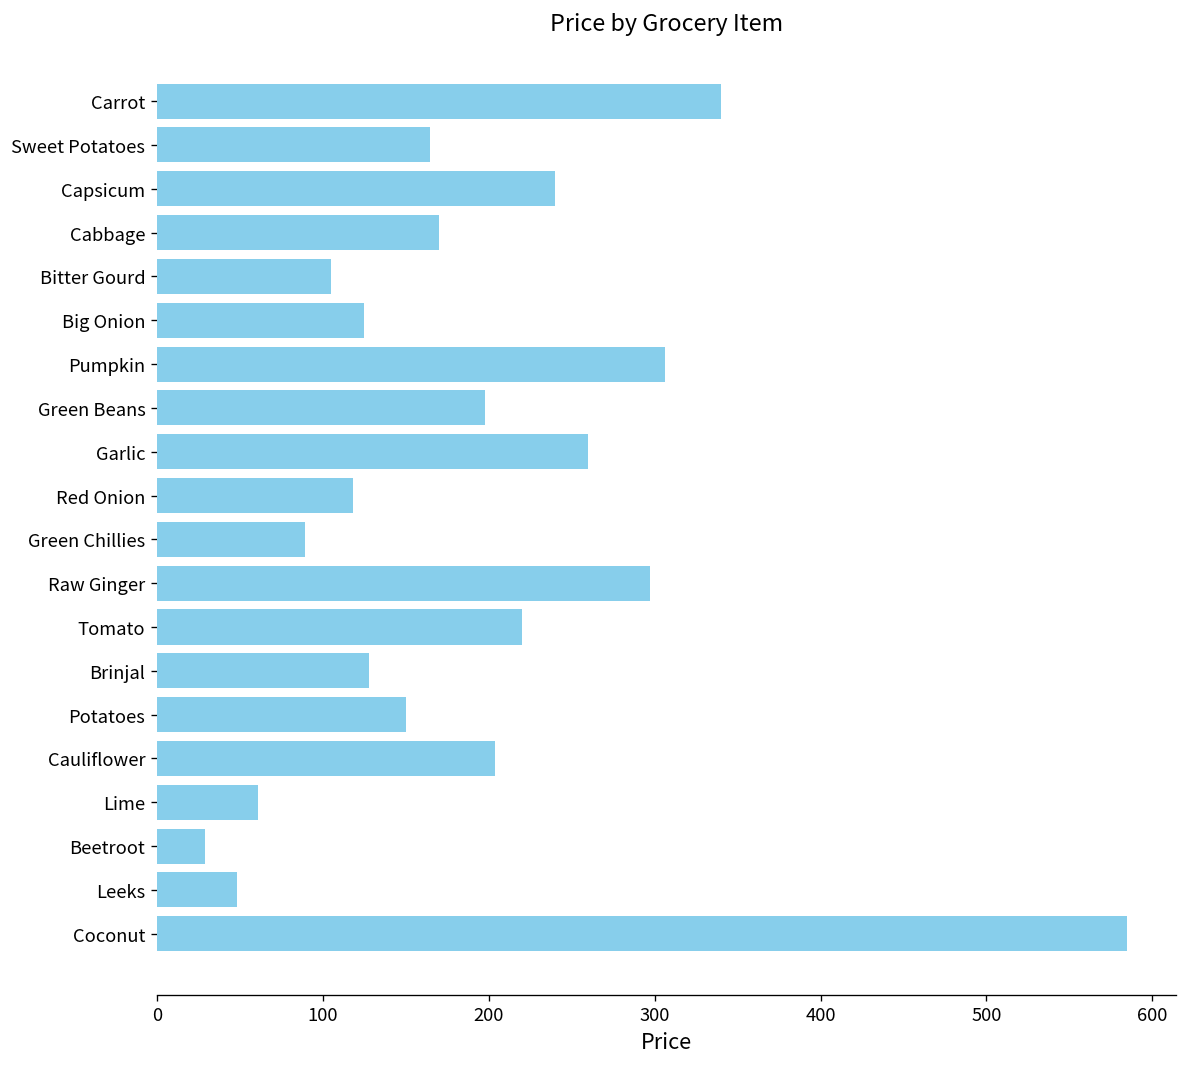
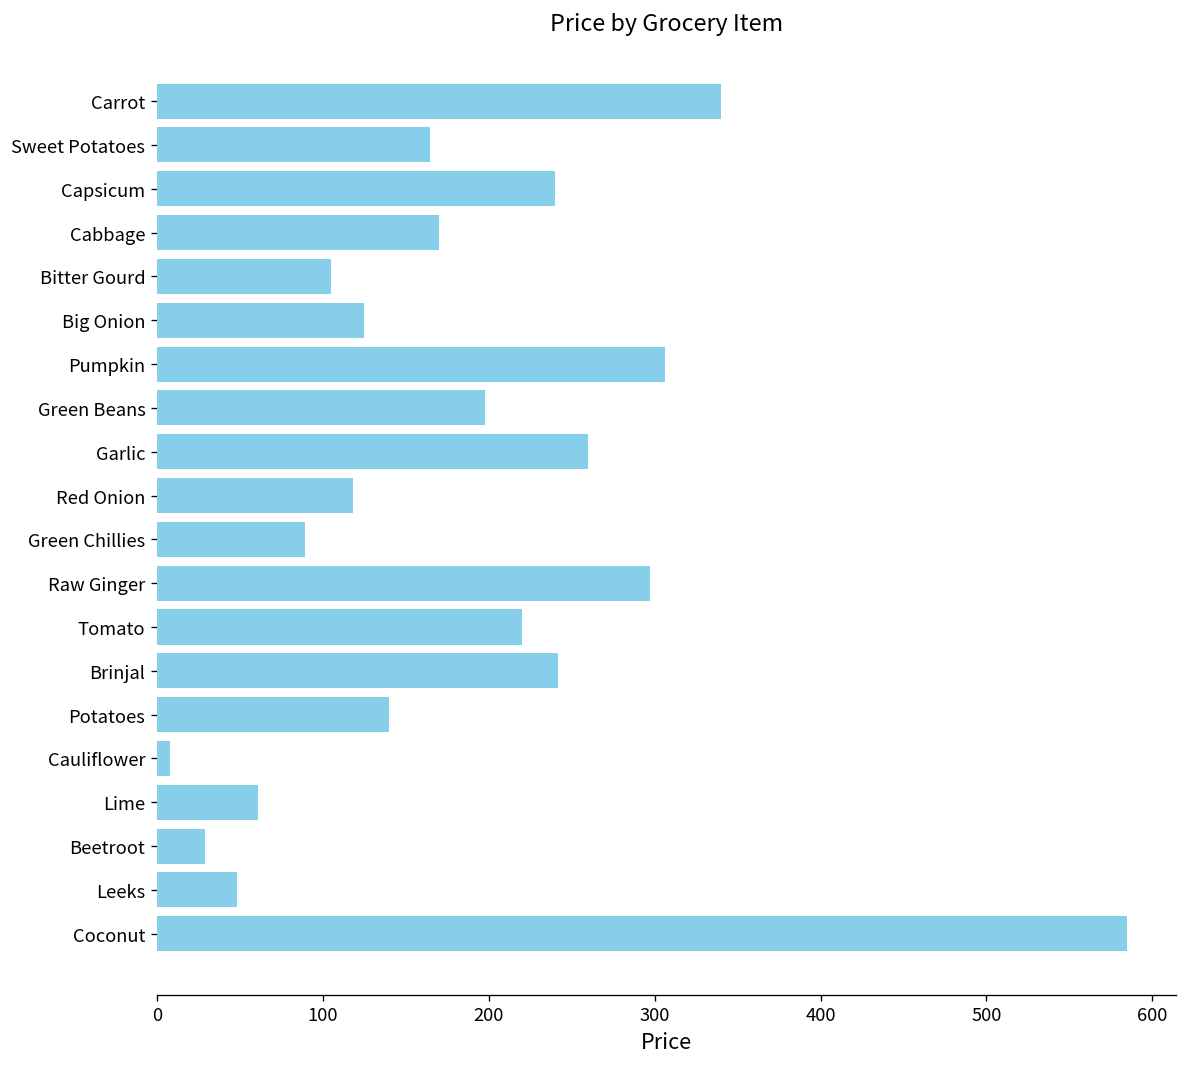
  {
    "Carrot": 340,
    "Sweet Potatoes": 165,
    "Capsicum": 240,
    "Cabbage": 170,
    "Bitter Gourd": 105,
    "Big Onion": 125,
    "Pumpkin": 306,
    "Green Beans": 198,
    "Garlic": 260,
    "Red Onion": 118,
    "Green Chillies": 89,
    "Raw Ginger": 297,
    "Tomato": 220,
-   "Brinjal": 128,
-   "Potatoes": 150,
-   "Cauliflower": 204,
+   "Brinjal": 242,
+   "Potatoes": 140,
+   "Cauliflower": 8,
    "Lime": 61,
    "Beetroot": 29,
    "Leeks": 48,
    "Coconut": 585
  }
